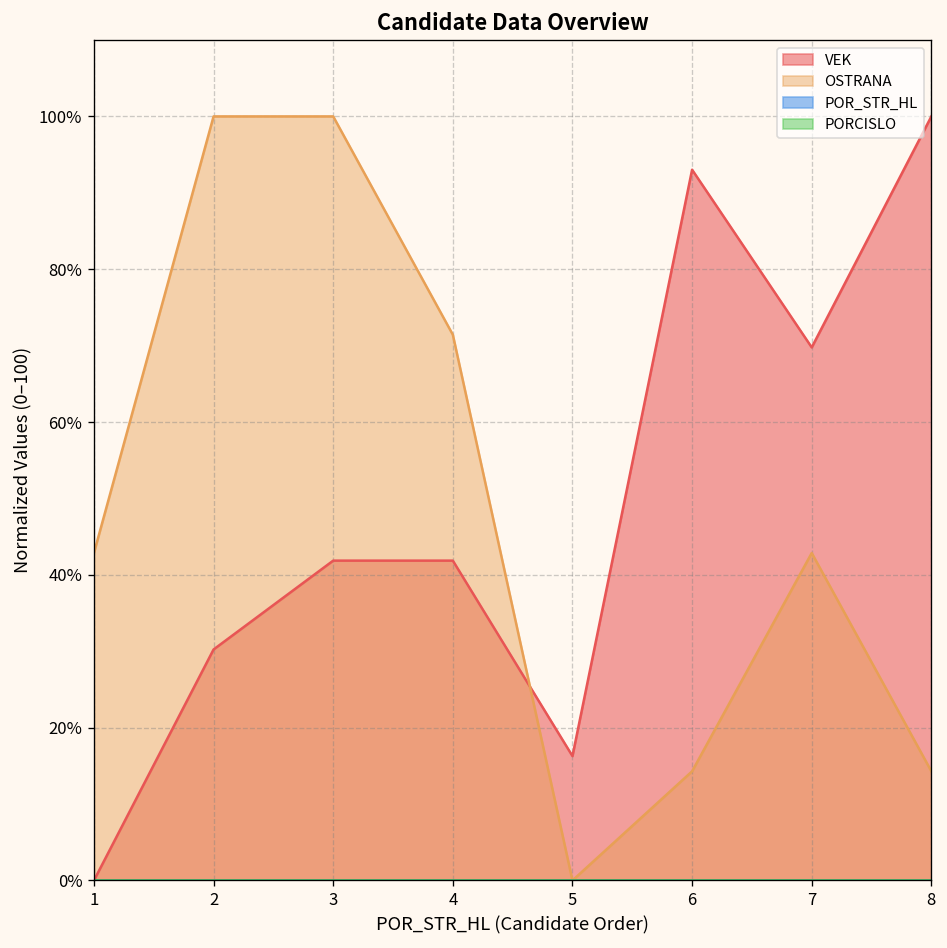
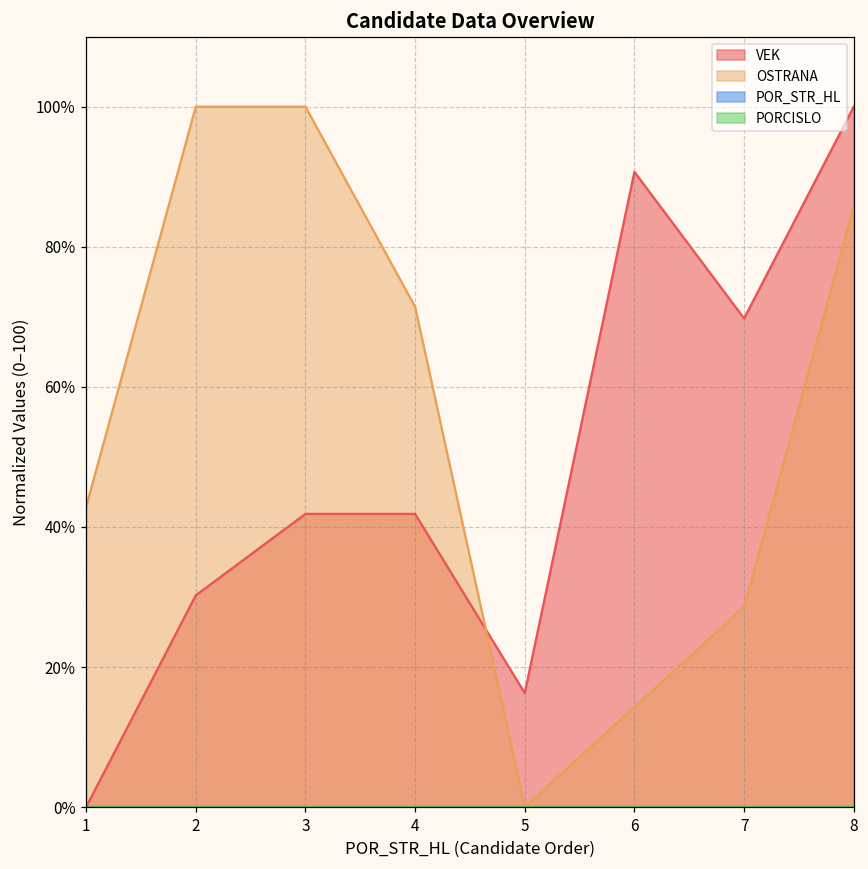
  {
    "VEK": {
      "2": "30%",
      "3": "42%",
      "4": "42%",
      "5": "16%",
-     "6": "93%",
+     "6": "91%",
      "7": "70%",
      "8": "100%"
    },
    "OSTRANA": {
      "1": "43%",
      "2": "100%",
      "3": "100%",
      "4": "71%",
      "6": "14%",
-     "7": "43%",
-     "8": "14%"
+     "7": "29%",
+     "8": "86%"
    },
    "PORCISLO": {
      "2": "0%",
      "3": "0%",
      "4": "0%",
      "6": "0%",
      "7": "0%",
      "8": "0%"
    }
  }
